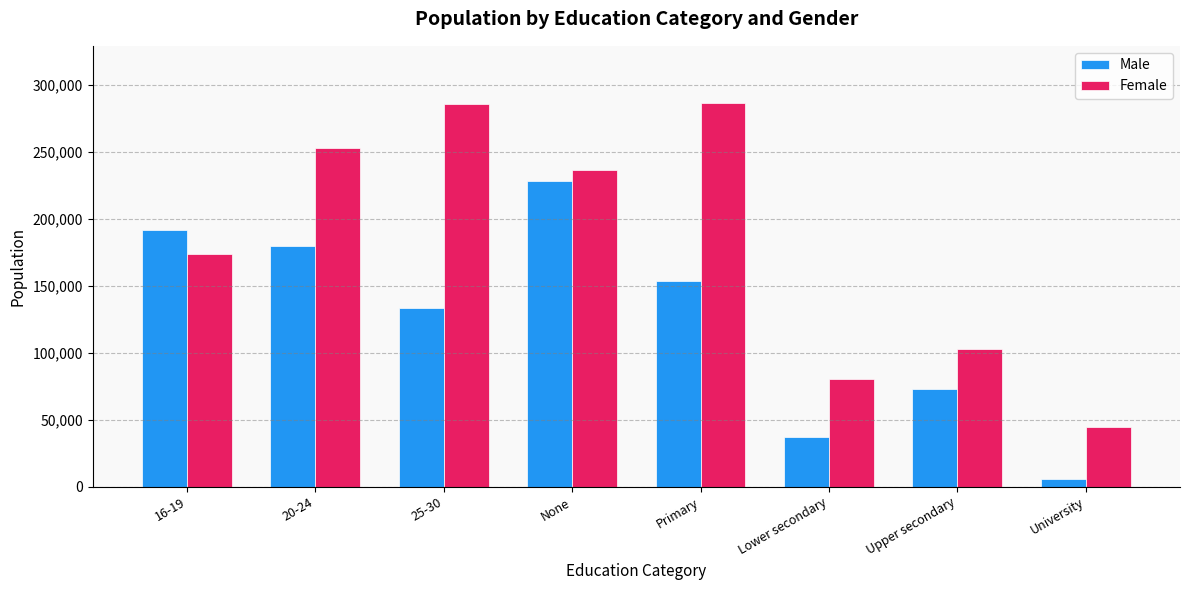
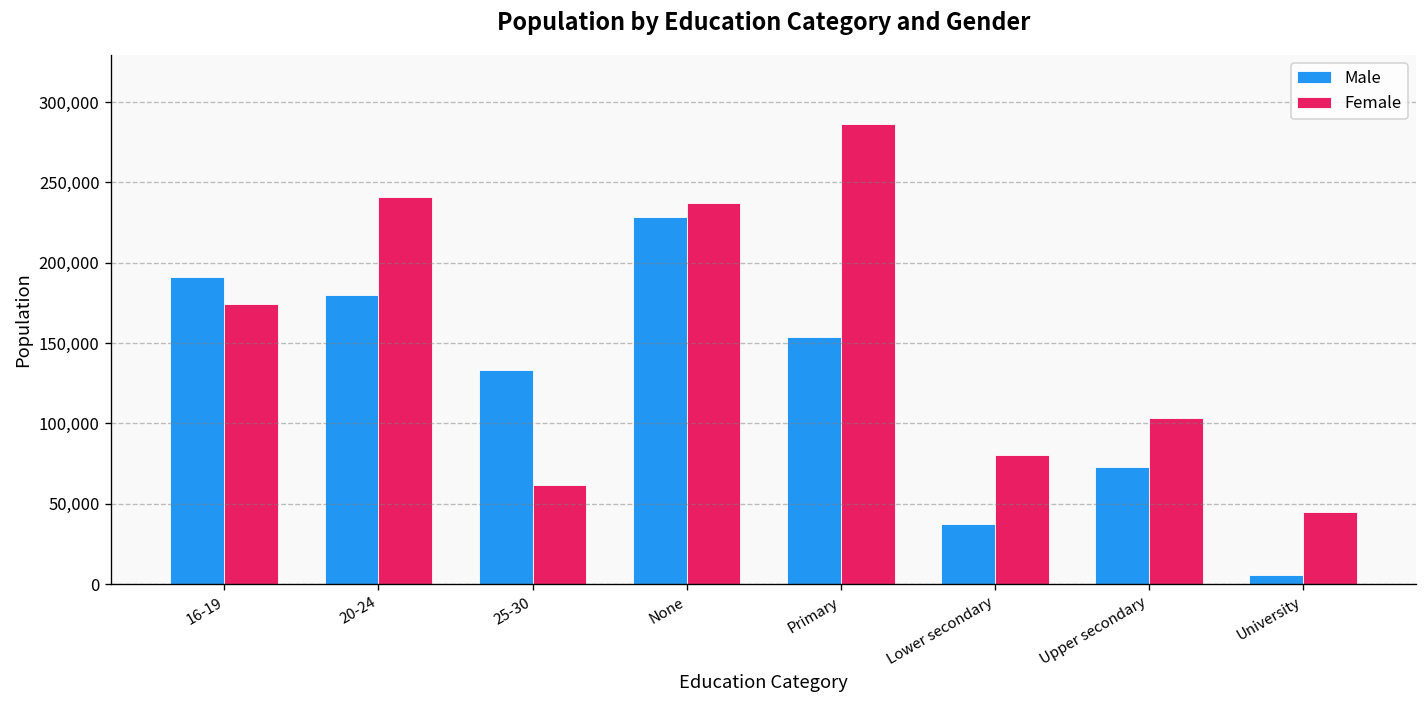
  {
    "Male": {
      "16-19": "191,000",
      "20-24": "180,000",
      "25-30": "133,000",
      "None": "228,000",
      "Primary": "154,000",
      "Lower secondary": "37,000",
      "Upper secondary": "73,000",
      "University": "6,000"
    },
    "Female": {
      "16-19": "174,000",
-     "20-24": "253,000",
-     "25-30": "286,000",
+     "20-24": "241,000",
+     "25-30": "62,000",
      "None": "237,000",
      "Primary": "286,000",
      "Lower secondary": "80,000",
      "Upper secondary": "103,000",
      "University": "45,000"
    }
  }
